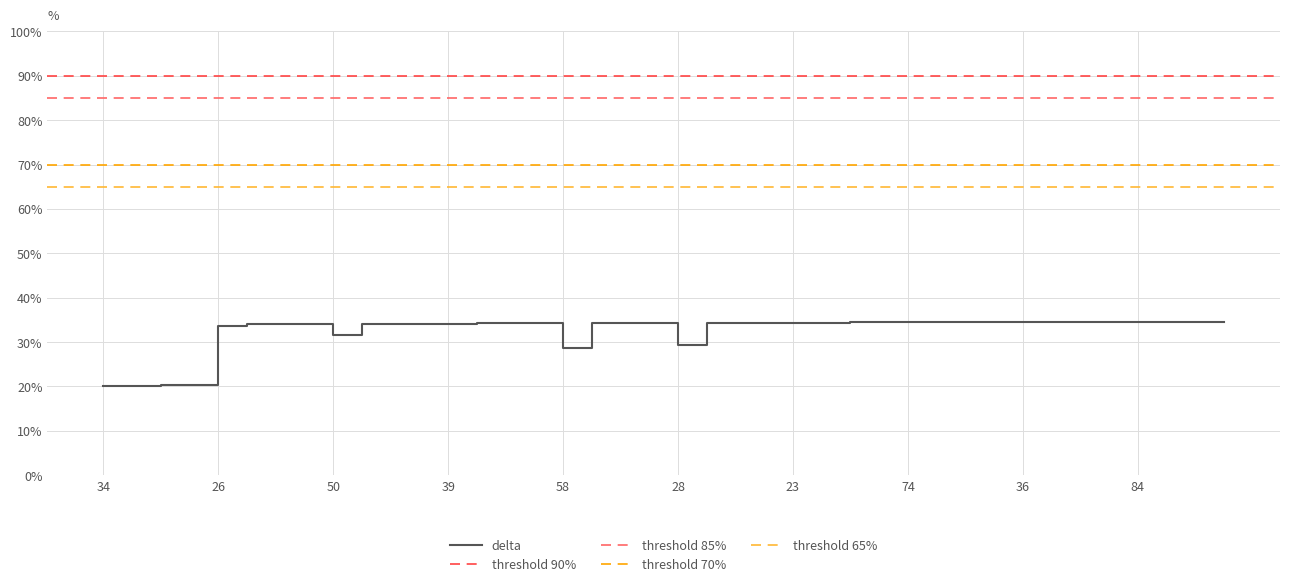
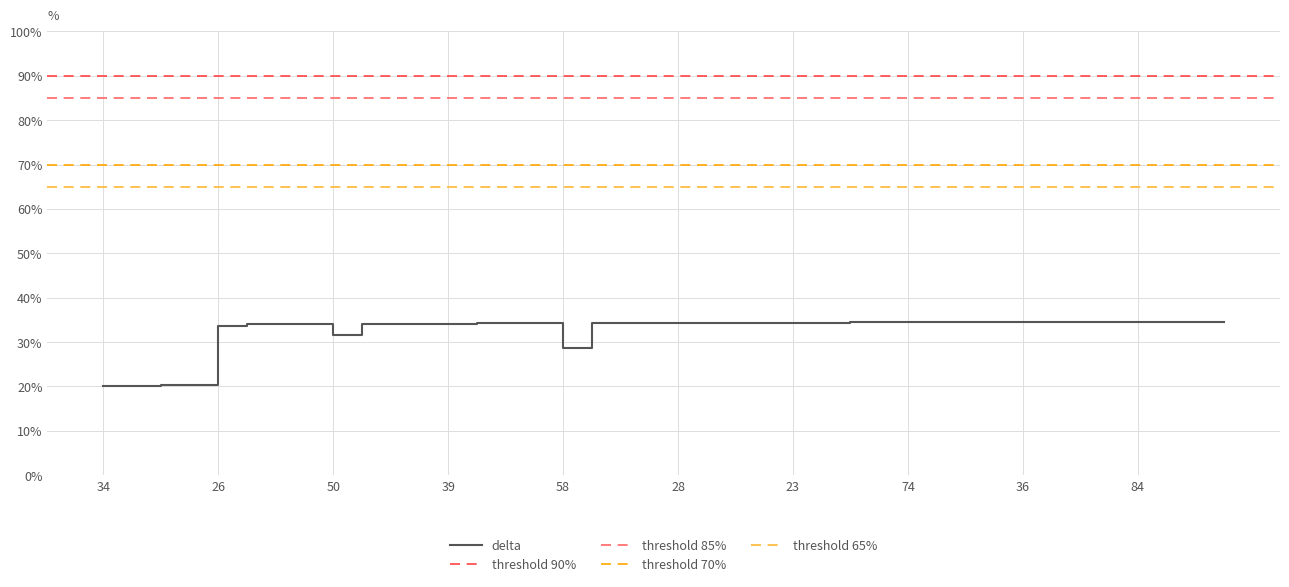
  {
    "50": "32%",
    "58": "29%",
-   "28": "29%",
+   "28": "34%",
    "74": "34%",
    "36": "34%",
    "84": "35%"
  }
